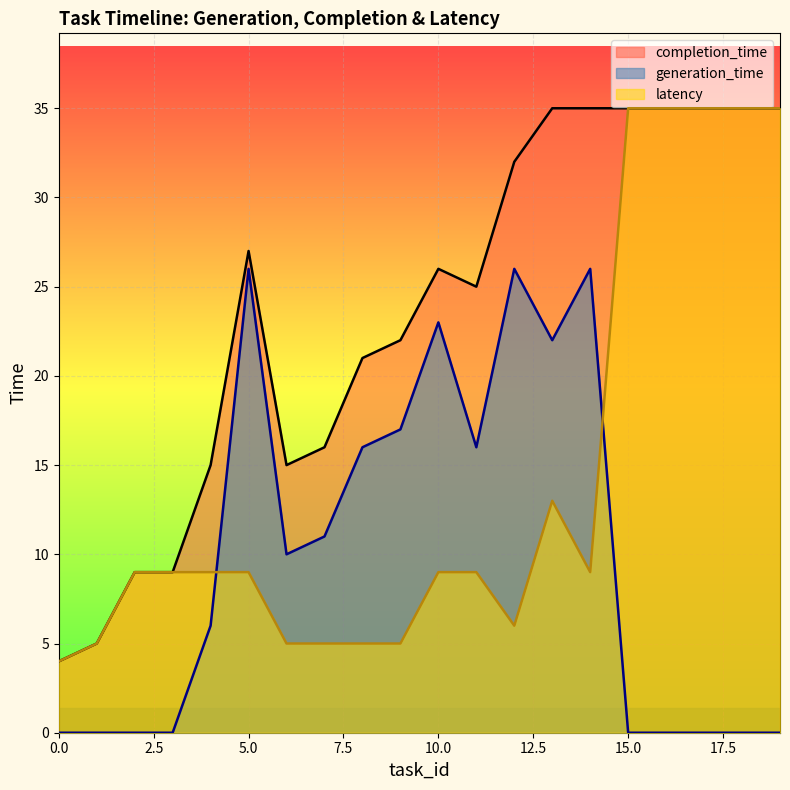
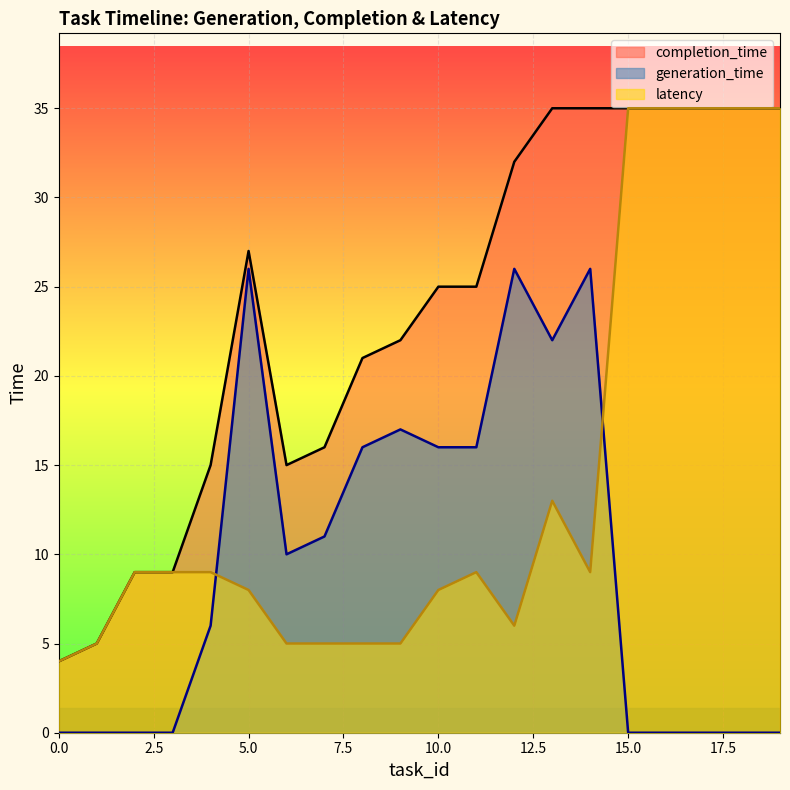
  {
    "completion_time": {
      "5.0": 27,
-     "10.0": 26
+     "10.0": 25
    },
    "generation_time": {
      "5.0": 26,
-     "10.0": 23
+     "10.0": 16
    },
    "latency": {
-     "5.0": 9,
-     "10.0": 9
+     "5.0": 8,
+     "10.0": 8
    }
  }
